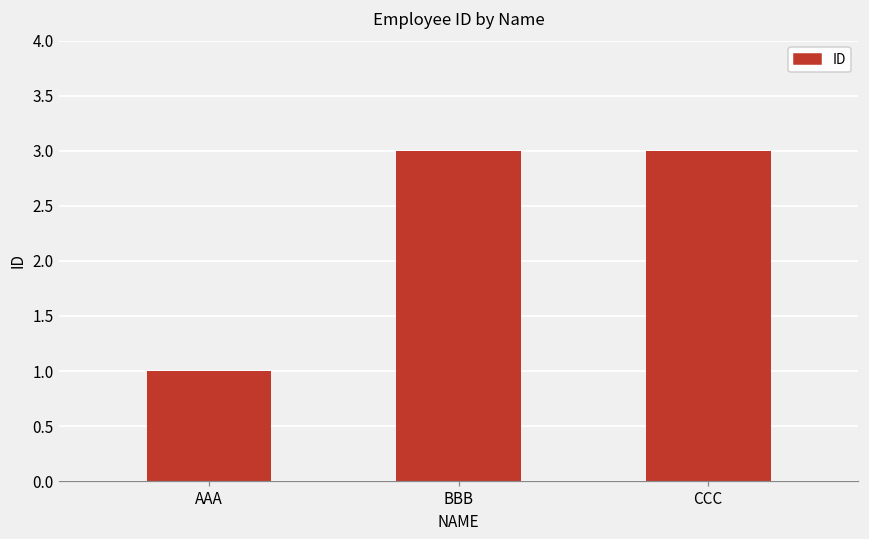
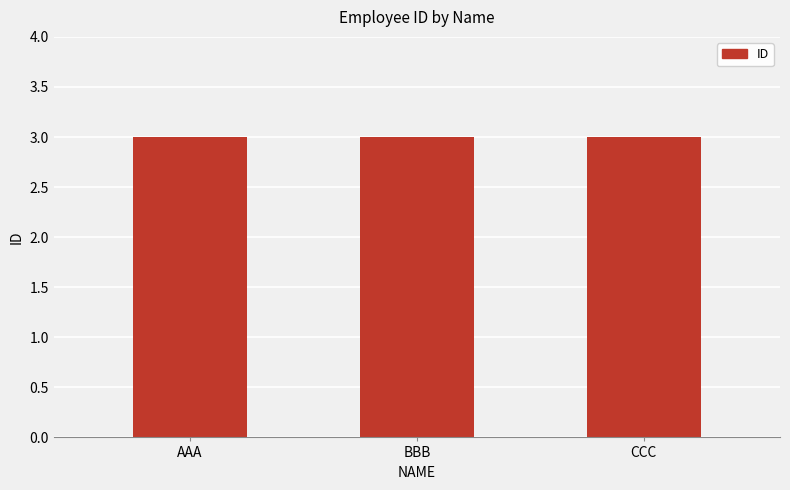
  {
-   "AAA": 1,
+   "AAA": 3,
    "BBB": 3,
    "CCC": 3
  }
